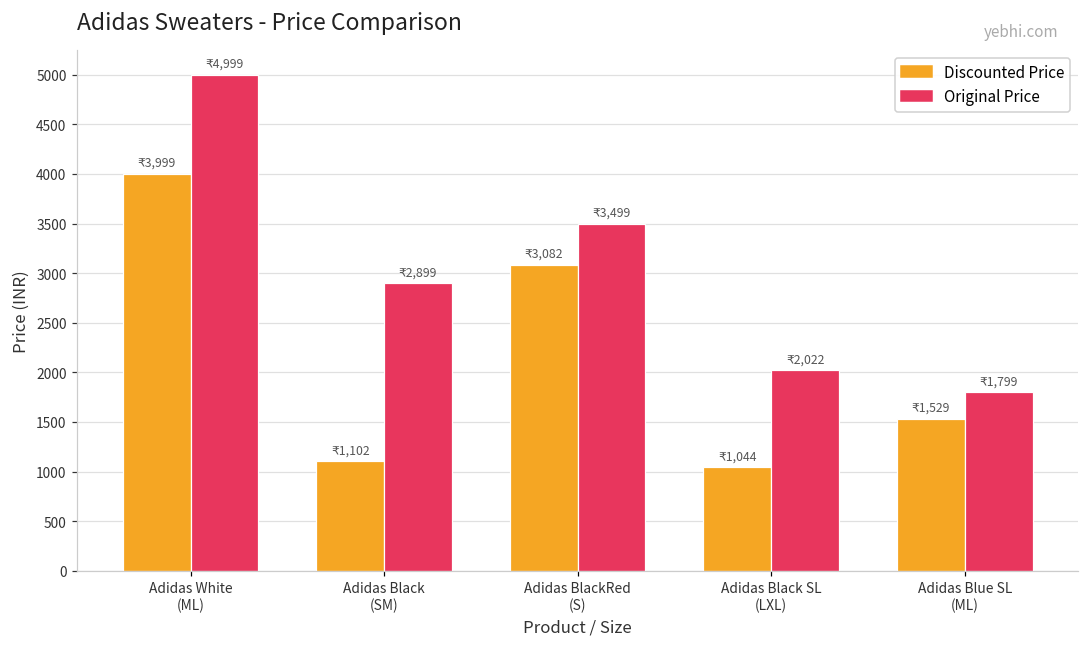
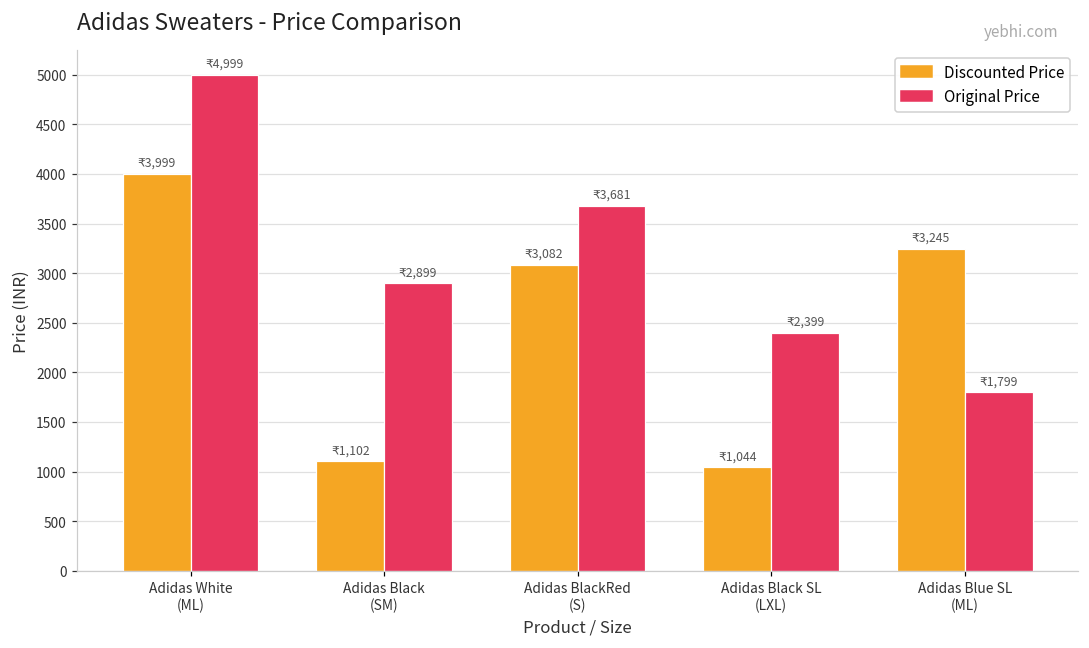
  {
    "Discounted Price": {
      "Adidas White (ML)": "3,999",
      "Adidas Black (SM)": "1,102",
      "Adidas BlackRed (S)": "3,082",
      "Adidas Black SL (LXL)": "1,044",
-     "Adidas Blue SL (ML)": "1,529"
+     "Adidas Blue SL (ML)": "3,245"
    },
    "Original Price": {
      "Adidas White (ML)": "4,999",
      "Adidas Black (SM)": "2,899",
-     "Adidas BlackRed (S)": "3,499",
-     "Adidas Black SL (LXL)": "2,022",
+     "Adidas BlackRed (S)": "3,681",
+     "Adidas Black SL (LXL)": "2,399",
      "Adidas Blue SL (ML)": "1,799"
    }
  }
